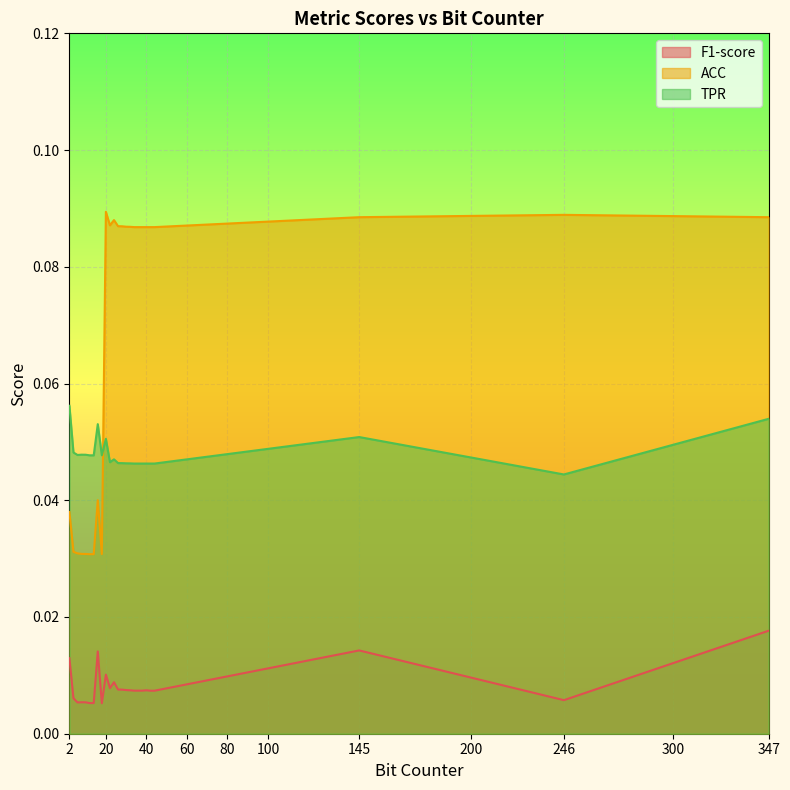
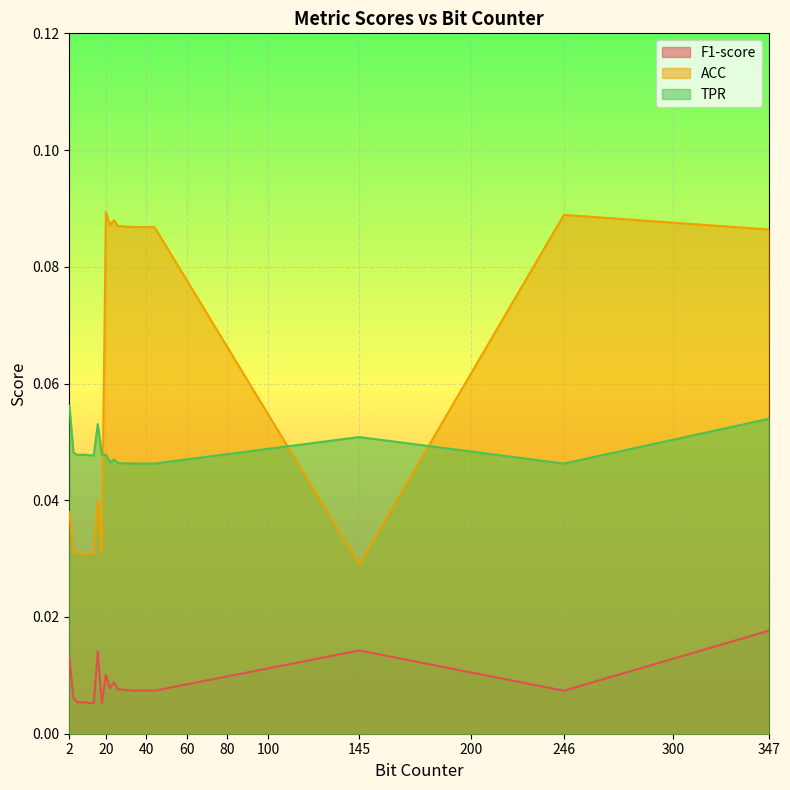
  {
    "F1-score": {
      "2": 0.013,
      "20": 0.010,
      "40": 0.007,
      "145": 0.014,
-     "246": 0.006,
+     "246": 0.007,
      "347": 0.018
    },
    "ACC": {
      "2": 0.038,
      "20": 0.089,
      "40": 0.087,
-     "145": 0.089,
+     "145": 0.029,
      "246": 0.089,
-     "347": 0.089
+     "347": 0.086
    },
    "TPR": {
      "2": 0.056,
-     "20": 0.051,
+     "20": 0.048,
      "40": 0.046,
      "145": 0.051,
-     "246": 0.044,
+     "246": 0.046,
      "347": 0.054
    }
  }
